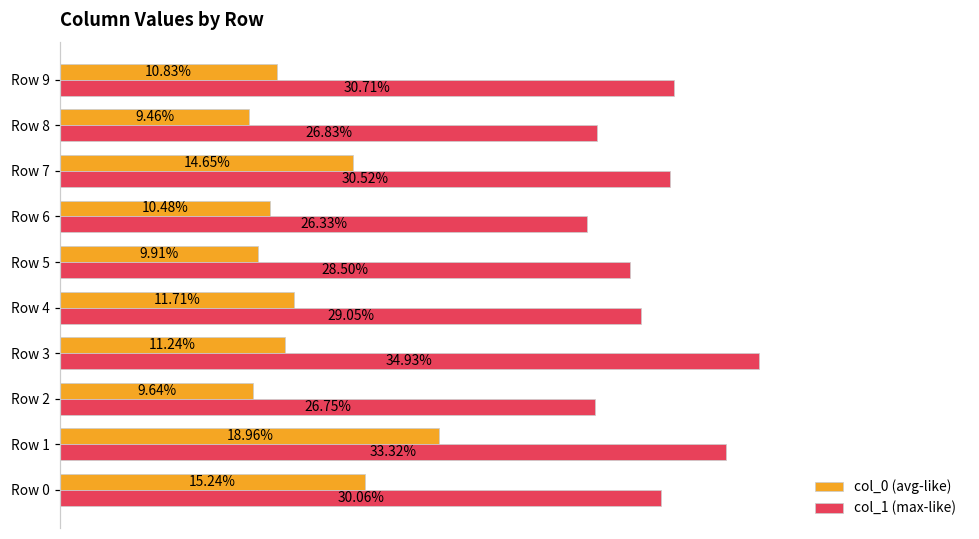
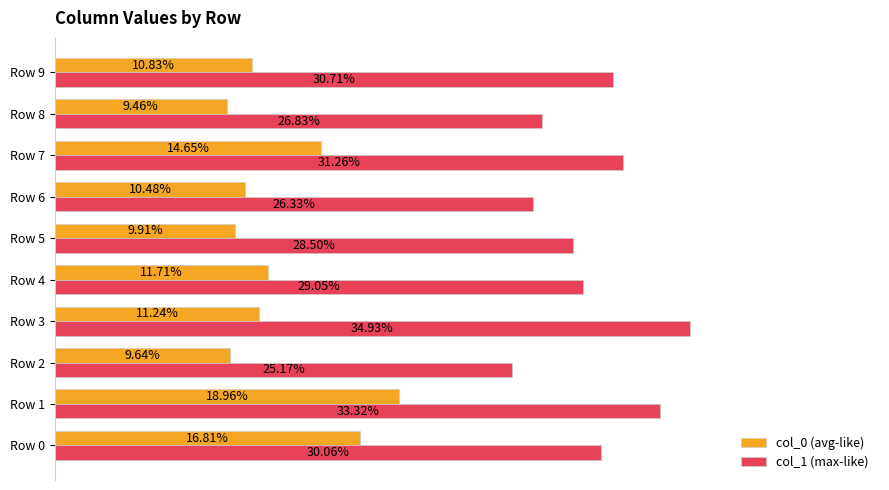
  {
    "col_0 (avg-like)": {
      "Row 9": "10.83%",
      "Row 8": "9.46%",
      "Row 7": "14.65%",
      "Row 6": "10.48%",
      "Row 5": "9.91%",
      "Row 4": "11.71%",
      "Row 3": "11.24%",
      "Row 2": "9.64%",
      "Row 1": "18.96%",
-     "Row 0": "15.24%"
+     "Row 0": "16.81%"
    },
    "col_1 (max-like)": {
      "Row 9": "30.71%",
      "Row 8": "26.83%",
-     "Row 7": "30.52%",
+     "Row 7": "31.26%",
      "Row 6": "26.33%",
      "Row 5": "28.50%",
      "Row 4": "29.05%",
      "Row 3": "34.93%",
-     "Row 2": "26.75%",
+     "Row 2": "25.17%",
      "Row 1": "33.32%",
      "Row 0": "30.06%"
    }
  }
